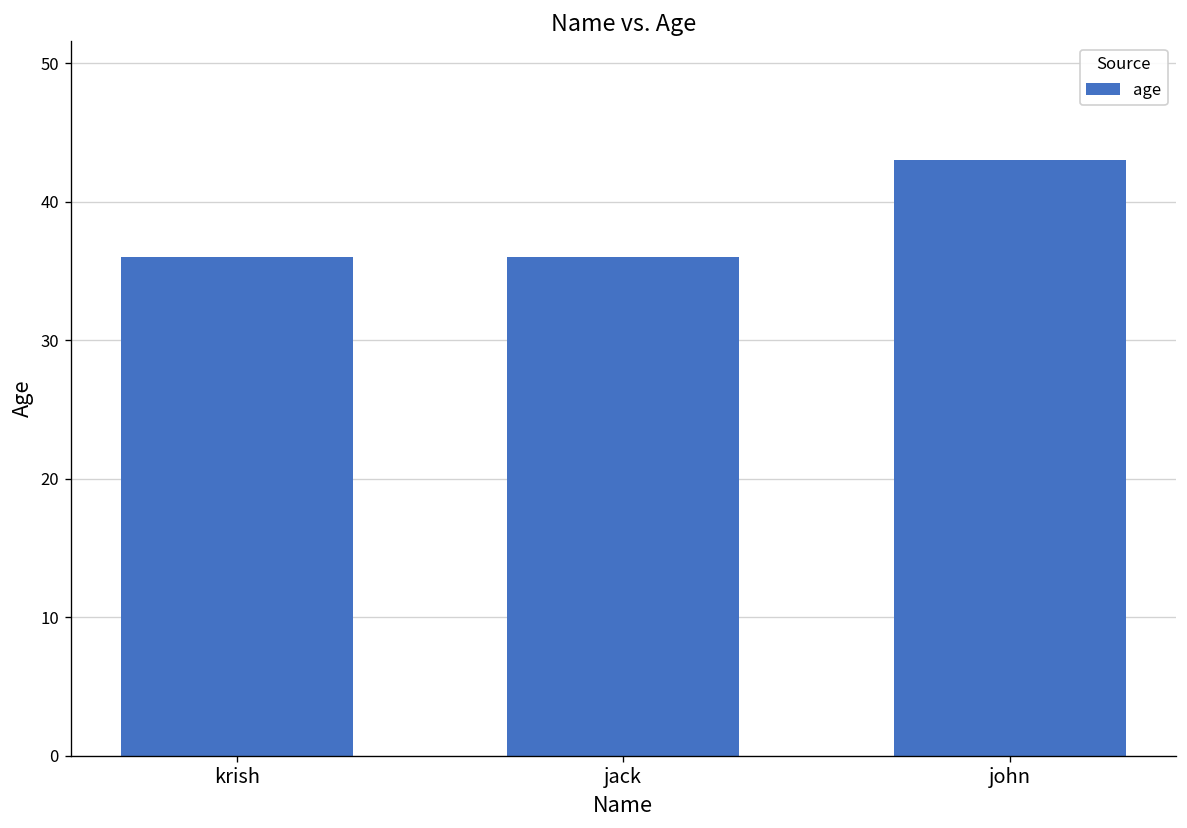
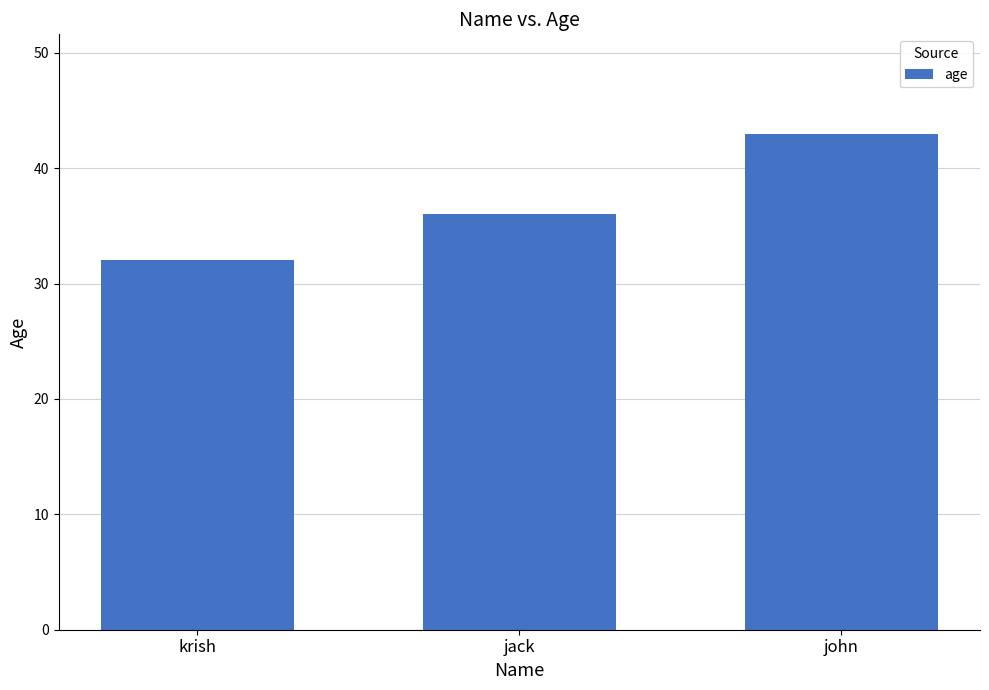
  {
-   "krish": 36,
+   "krish": 32,
    "jack": 36,
    "john": 43
  }
